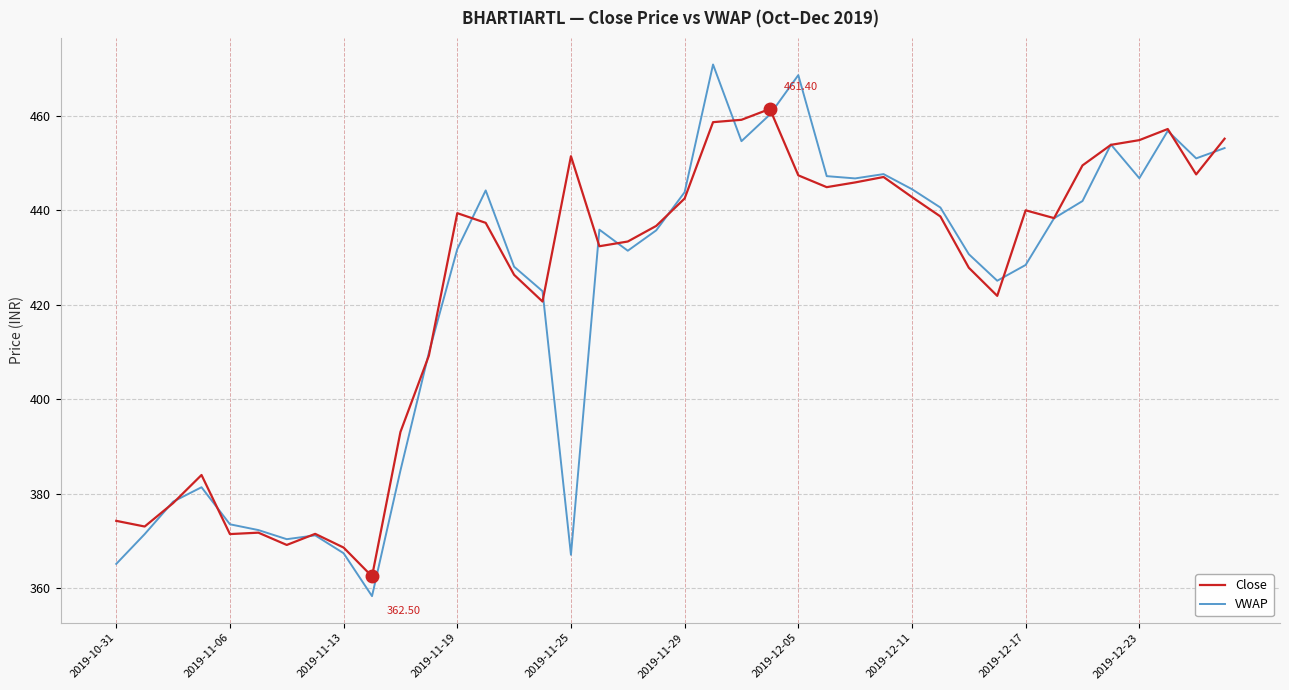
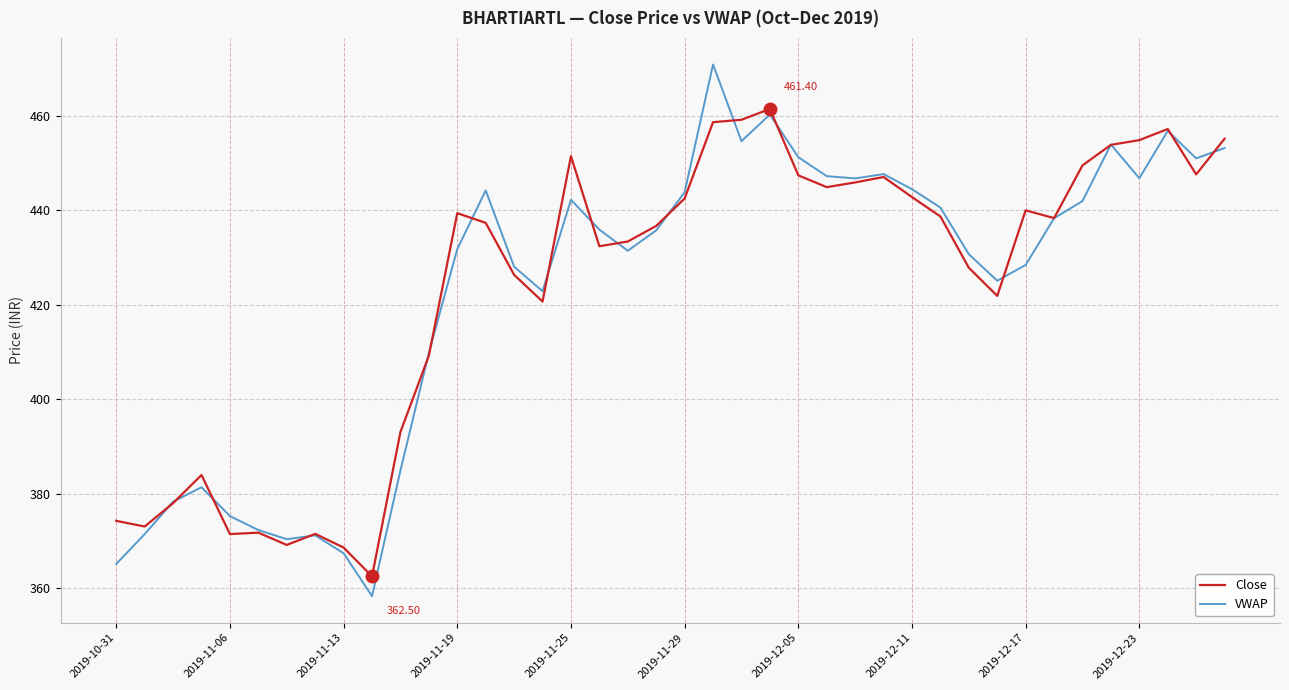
  {
    "VWAP": {
      "2019-10-31": 365,
-     "2019-11-06": 374,
+     "2019-11-06": 375,
      "2019-11-13": 367,
      "2019-11-19": 432,
-     "2019-11-25": 367,
+     "2019-11-25": 442,
      "2019-11-29": 444,
-     "2019-12-05": 469,
+     "2019-12-05": 451,
      "2019-12-11": 444,
      "2019-12-17": 428,
      "2019-12-23": 447
    }
  }
